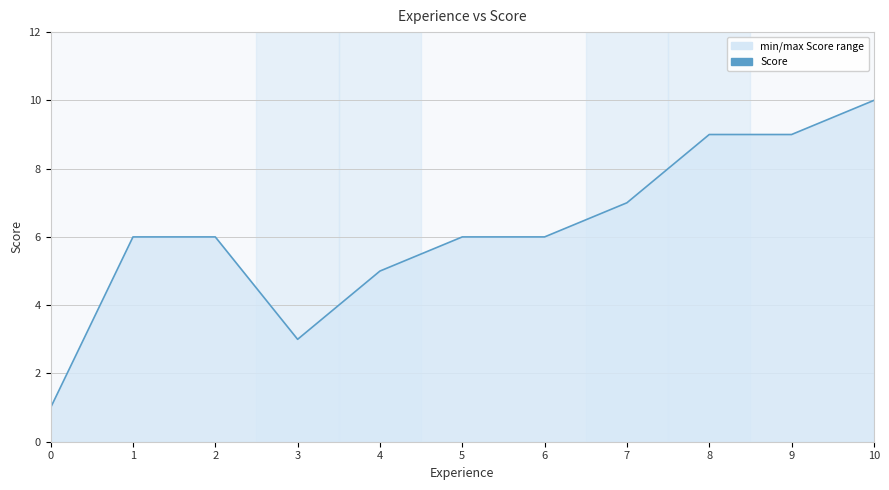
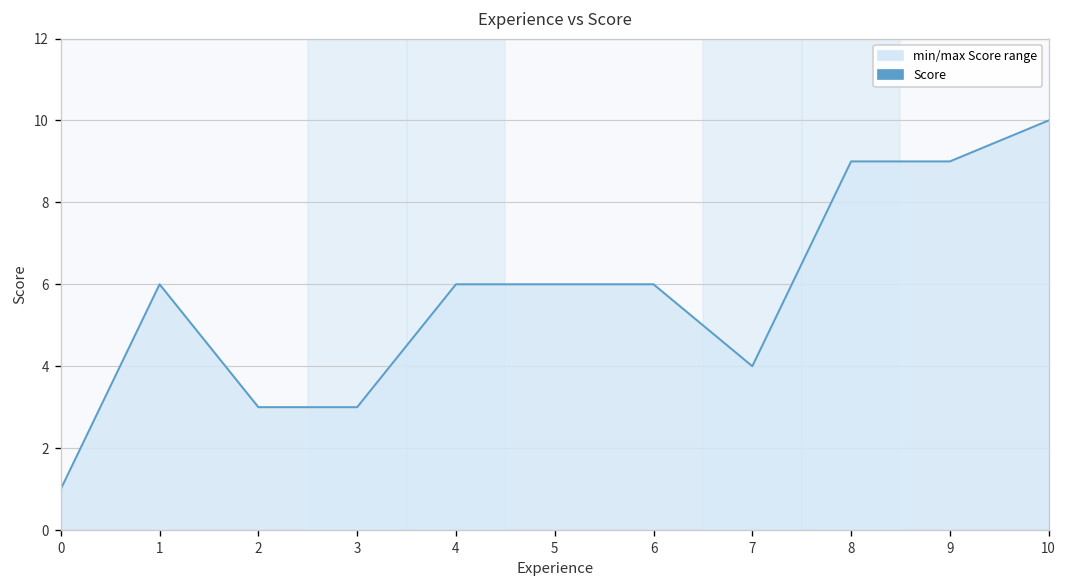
  {
    "0": 1,
    "1": 6,
-   "2": 6,
+   "2": 3,
    "3": 3,
-   "4": 5,
+   "4": 6,
    "5": 6,
    "6": 6,
-   "7": 7,
+   "7": 4,
    "8": 9,
    "9": 9,
    "10": 10
  }
